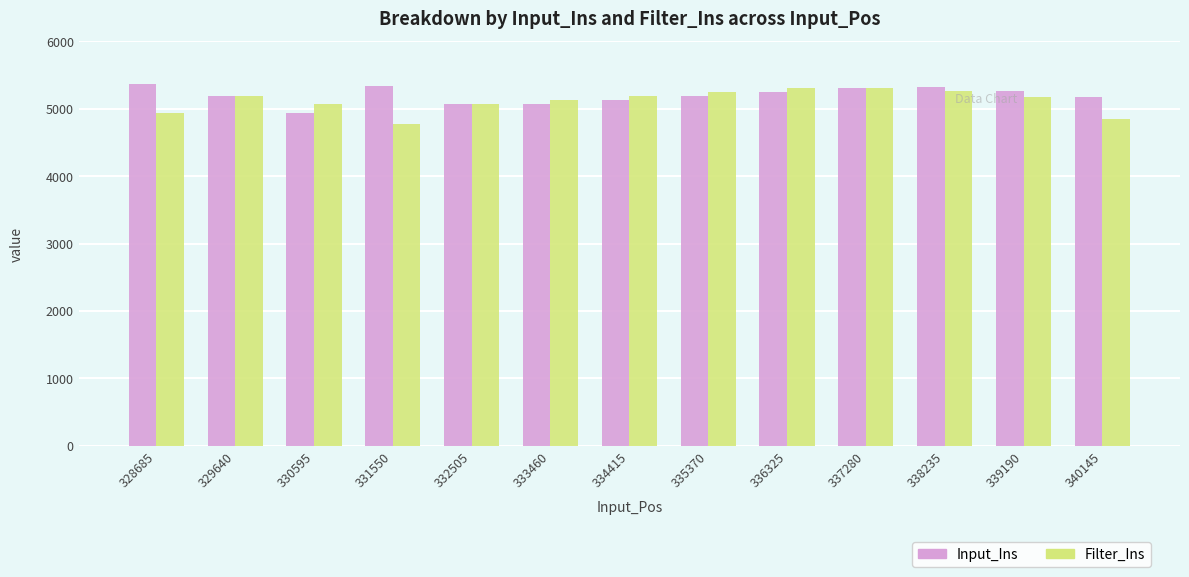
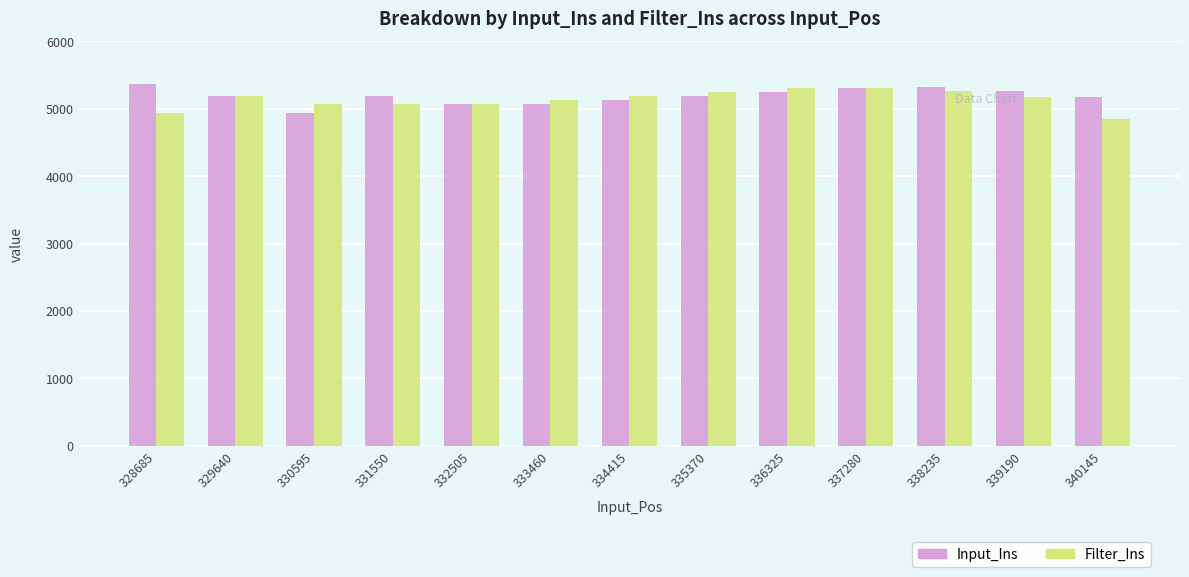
  {
    "Input_Ins": {
      "328685": 5400,
      "329640": 5200,
      "330595": 4900,
-     "331550": 5300,
+     "331550": 5200,
      "332505": 5100,
      "333460": 5100,
      "334415": 5100,
      "335370": 5200,
      "336325": 5200,
      "337280": 5300,
      "338235": 5300,
      "339190": 5300,
      "340145": 5200
    },
    "Filter_Ins": {
      "328685": 4900,
      "329640": 5200,
      "330595": 5100,
-     "331550": 4800,
+     "331550": 5100,
      "332505": 5100,
      "333460": 5100,
      "334415": 5200,
      "335370": 5200,
      "336325": 5300,
      "337280": 5300,
      "338235": 5300,
      "339190": 5200,
      "340145": 4900
    }
  }
